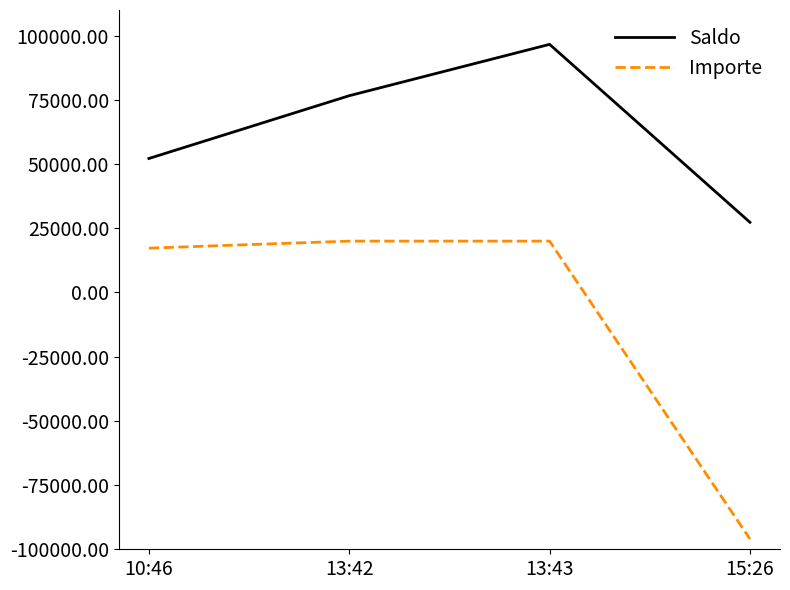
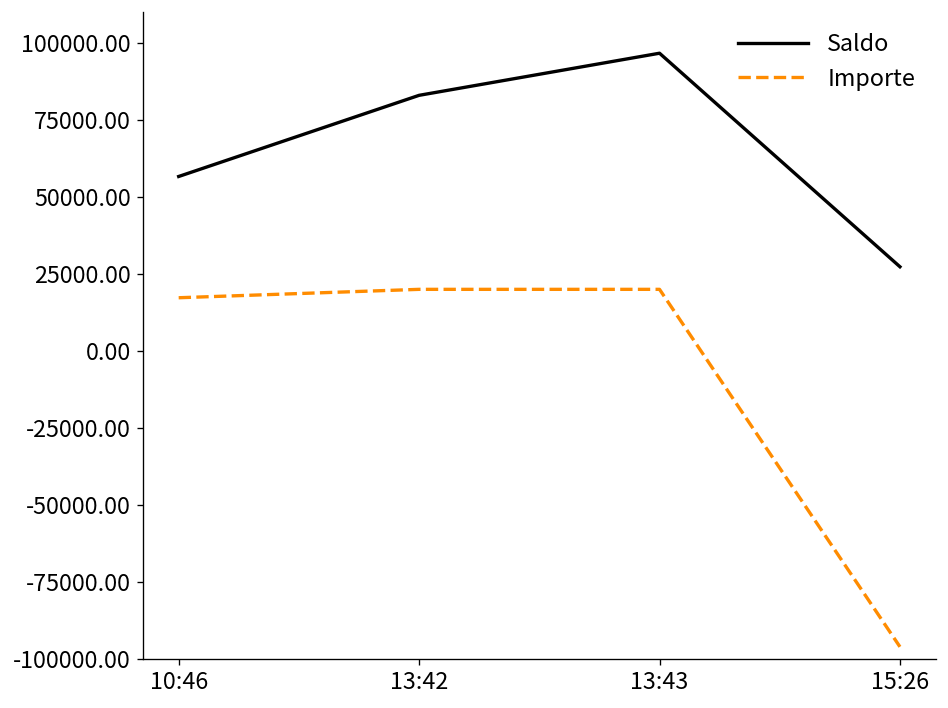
  {
    "Saldo": {
-     "10:46": 52000,
-     "13:42": 77000,
+     "10:46": 57000,
+     "13:42": 83000,
      "13:43": 97000,
      "15:26": 27000
    },
    "Importe": {
      "10:46": 17000,
      "13:42": 20000,
      "13:43": 20000,
      "15:26": -96000
    }
  }
